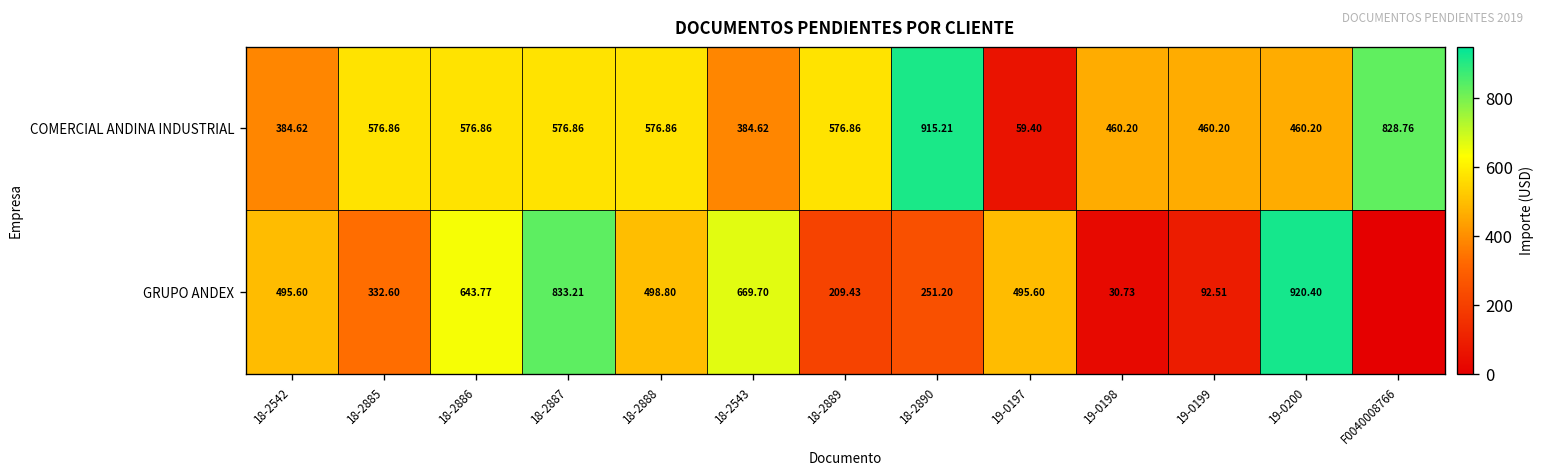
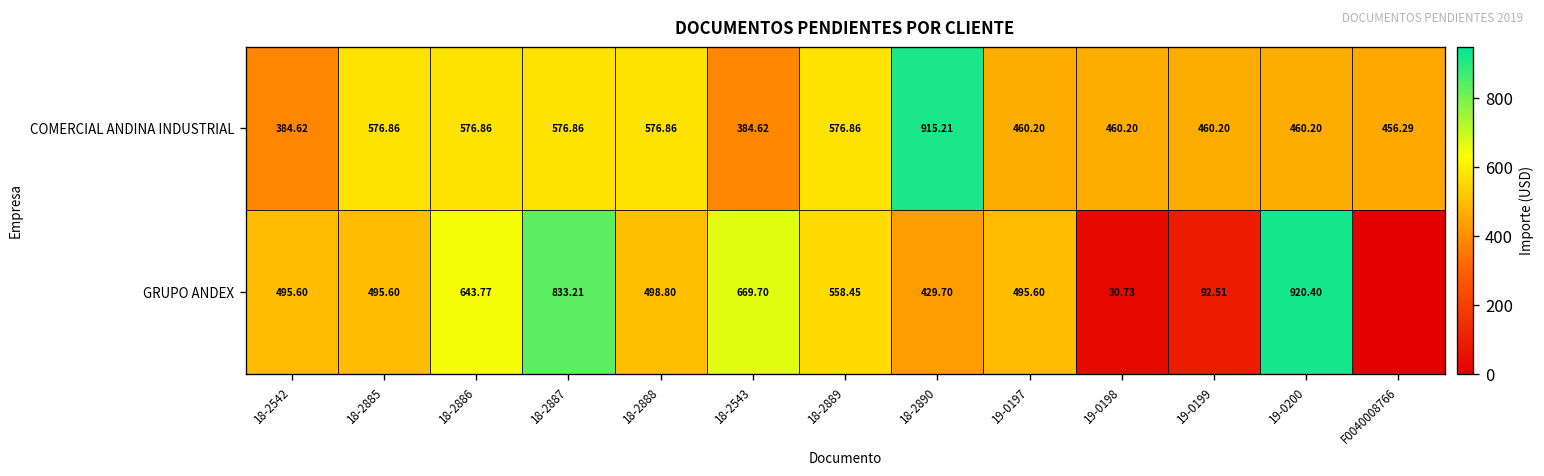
  {
    "COMERCIAL ANDINA INDUSTRIAL": {
      "18-2542": 384.62,
      "18-2885": 576.86,
      "18-2886": 576.86,
      "18-2887": 576.86,
      "18-2888": 576.86,
      "18-2543": 384.62,
      "18-2889": 576.86,
      "18-2890": 915.21,
-     "19-0197": 59.40,
+     "19-0197": 460.20,
      "19-0198": 460.20,
      "19-0199": 460.20,
      "19-0200": 460.20,
-     "F0040008766": 828.76
+     "F0040008766": 456.29
    },
    "GRUPO ANDEX": {
      "18-2542": 495.60,
-     "18-2885": 332.60,
+     "18-2885": 495.60,
      "18-2886": 643.77,
      "18-2887": 833.21,
      "18-2888": 498.80,
      "18-2543": 669.70,
-     "18-2889": 209.43,
-     "18-2890": 251.20,
+     "18-2889": 558.45,
+     "18-2890": 429.70,
      "19-0197": 495.60,
      "19-0198": 30.73,
      "19-0199": 92.51,
      "19-0200": 920.40
    }
  }
